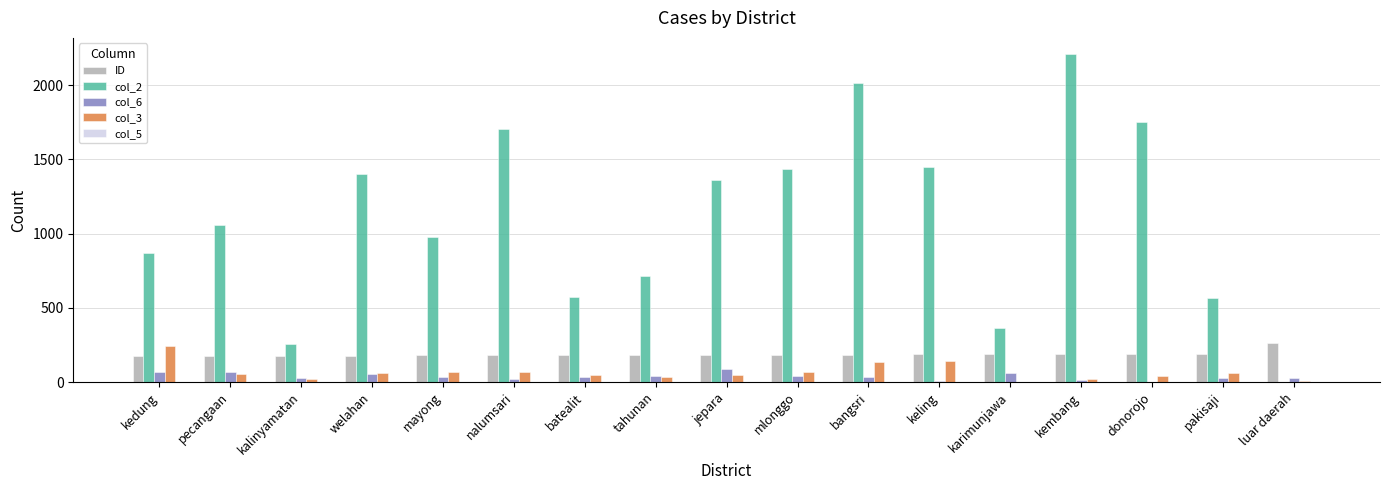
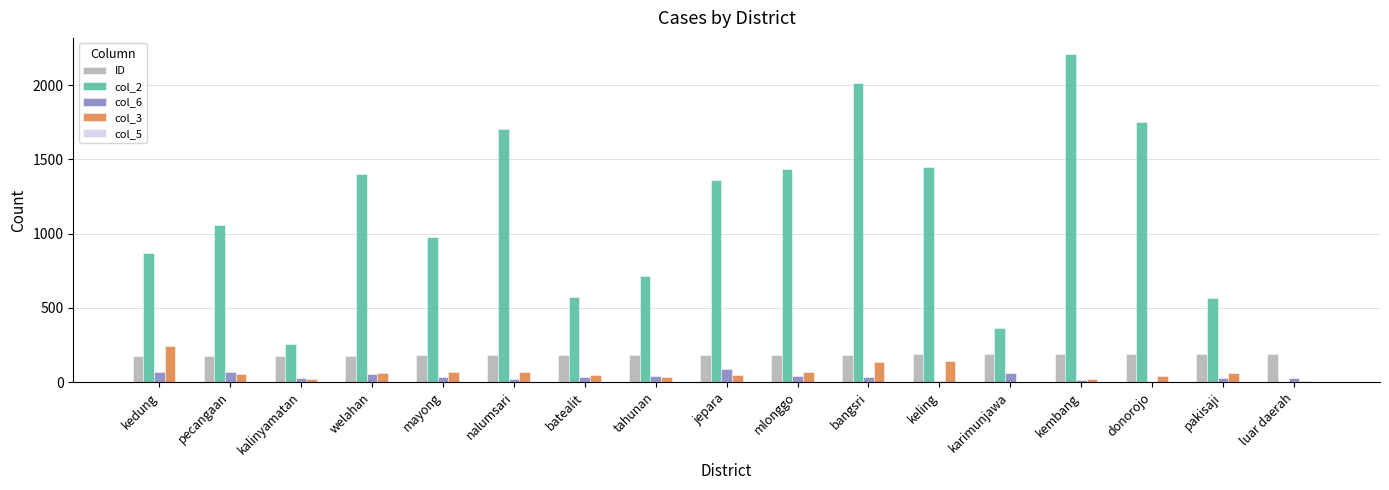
  {
    "ID": {
      "kedung": 180,
      "pecangaan": 180,
      "kalinyamatan": 180,
      "welahan": 180,
      "mayong": 180,
      "nalumsari": 180,
      "batealit": 180,
      "tahunan": 180,
      "jepara": 180,
      "mlonggo": 180,
      "bangsri": 190,
      "keling": 190,
      "karimunjawa": 190,
      "kembang": 190,
      "donorojo": 190,
      "pakisaji": 190,
-     "luar daerah": 260
+     "luar daerah": 190
    },
    "col_2": {
      "kedung": 870,
      "pecangaan": 1060,
      "kalinyamatan": 260,
      "welahan": 1400,
      "mayong": 980,
      "nalumsari": 1710,
      "batealit": 570,
      "tahunan": 710,
      "jepara": 1360,
      "mlonggo": 1440,
      "bangsri": 2020,
      "keling": 1450,
      "karimunjawa": 370,
      "kembang": 2210,
      "donorojo": 1750,
      "pakisaji": 560,
      "luar daerah": 0
    },
    "col_6": {
      "kedung": 70,
      "pecangaan": 70,
      "kalinyamatan": 30,
      "welahan": 50,
      "mayong": 30,
      "nalumsari": 20,
      "batealit": 30,
      "tahunan": 40,
      "jepara": 90,
      "mlonggo": 40,
      "bangsri": 40,
      "karimunjawa": 60,
      "kembang": 20,
      "donorojo": 0,
      "pakisaji": 20,
      "luar daerah": 30
    },
    "col_3": {
      "kedung": 240,
      "pecangaan": 50,
      "kalinyamatan": 20,
      "welahan": 60,
      "mayong": 70,
      "nalumsari": 70,
      "batealit": 50,
      "tahunan": 40,
      "jepara": 50,
      "mlonggo": 70,
      "bangsri": 140,
      "keling": 140,
      "kembang": 20,
      "donorojo": 40,
      "pakisaji": 60
    },
    "col_5": {
      "kedung": 0,
      "pecangaan": 0,
      "kalinyamatan": 0,
      "welahan": 0,
      "mayong": 0,
      "nalumsari": 0,
      "batealit": 0,
      "tahunan": 0,
      "jepara": 0,
      "mlonggo": 0,
      "bangsri": 0,
      "keling": 0,
      "karimunjawa": 0,
      "kembang": 0,
      "donorojo": 0,
      "pakisaji": 0,
      "luar daerah": 0
    }
  }
